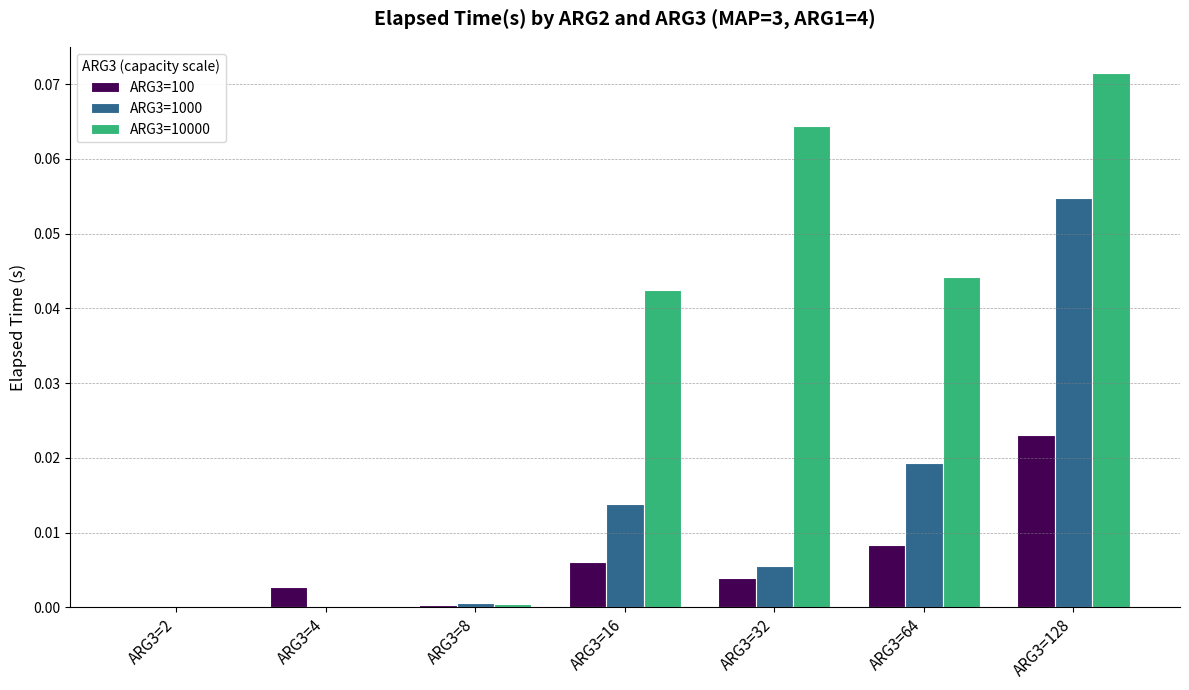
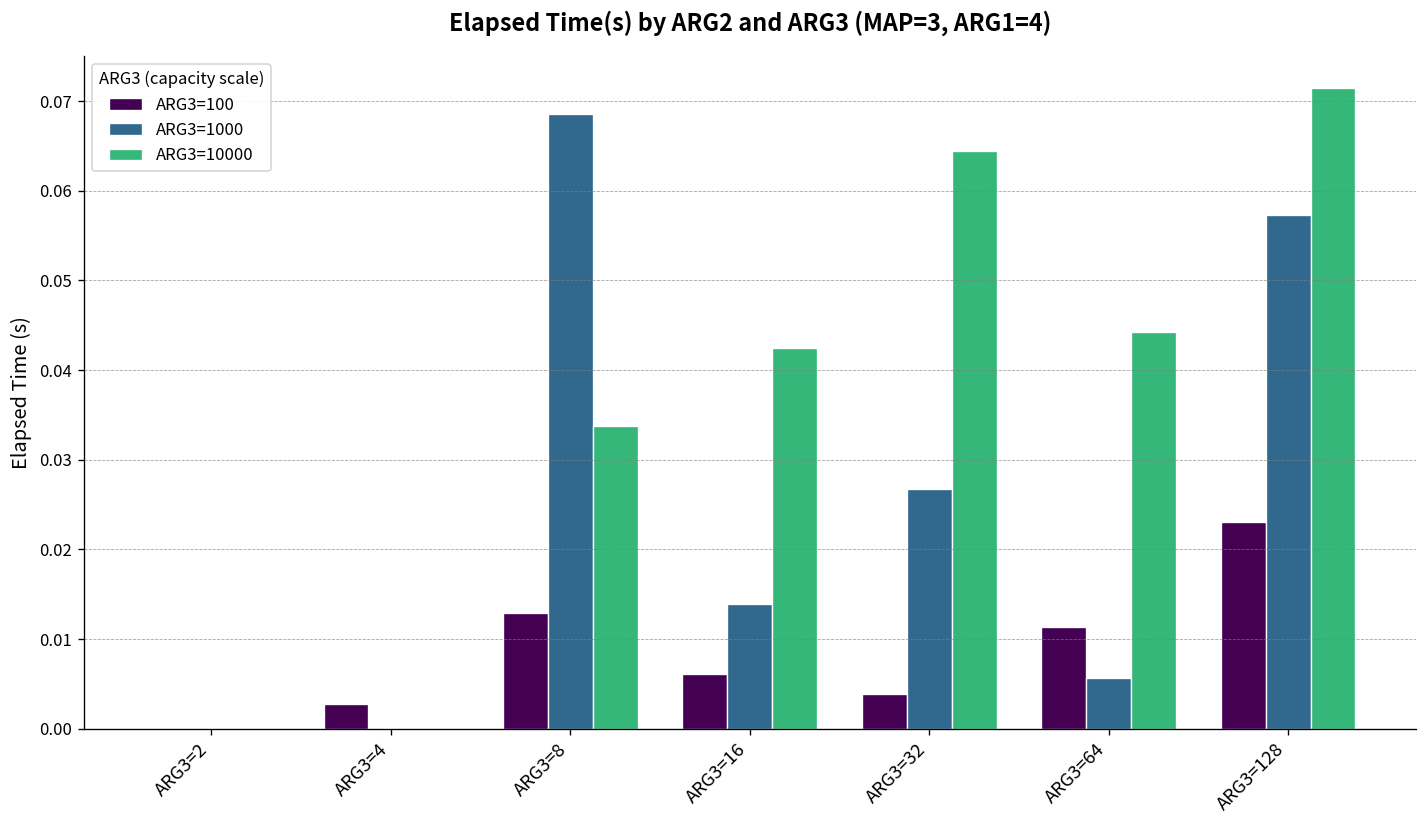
  {
    "ARG3=100": {
      "ARG3=4": 0.003,
-     "ARG3=8": 0.000,
+     "ARG3=8": 0.013,
      "ARG3=16": 0.006,
      "ARG3=32": 0.004,
-     "ARG3=64": 0.008,
+     "ARG3=64": 0.011,
      "ARG3=128": 0.023
    },
    "ARG3=1000": {
-     "ARG3=8": 0.001,
+     "ARG3=8": 0.069,
      "ARG3=16": 0.014,
-     "ARG3=32": 0.005,
-     "ARG3=64": 0.019,
-     "ARG3=128": 0.055
+     "ARG3=32": 0.027,
+     "ARG3=64": 0.006,
+     "ARG3=128": 0.057
    },
    "ARG3=10000": {
-     "ARG3=8": 0.000,
+     "ARG3=8": 0.034,
      "ARG3=16": 0.043,
      "ARG3=32": 0.064,
      "ARG3=64": 0.044,
      "ARG3=128": 0.071
    }
  }
